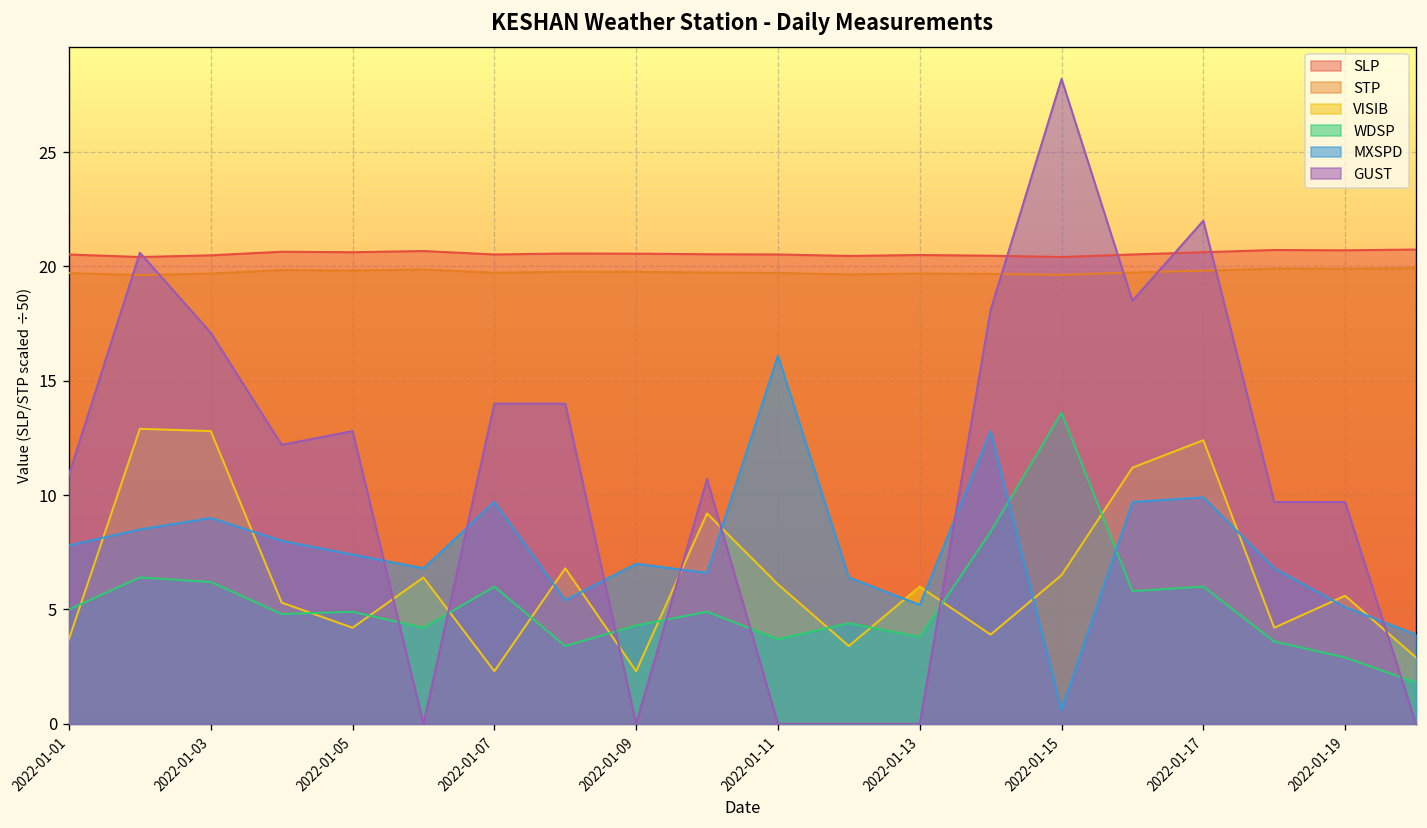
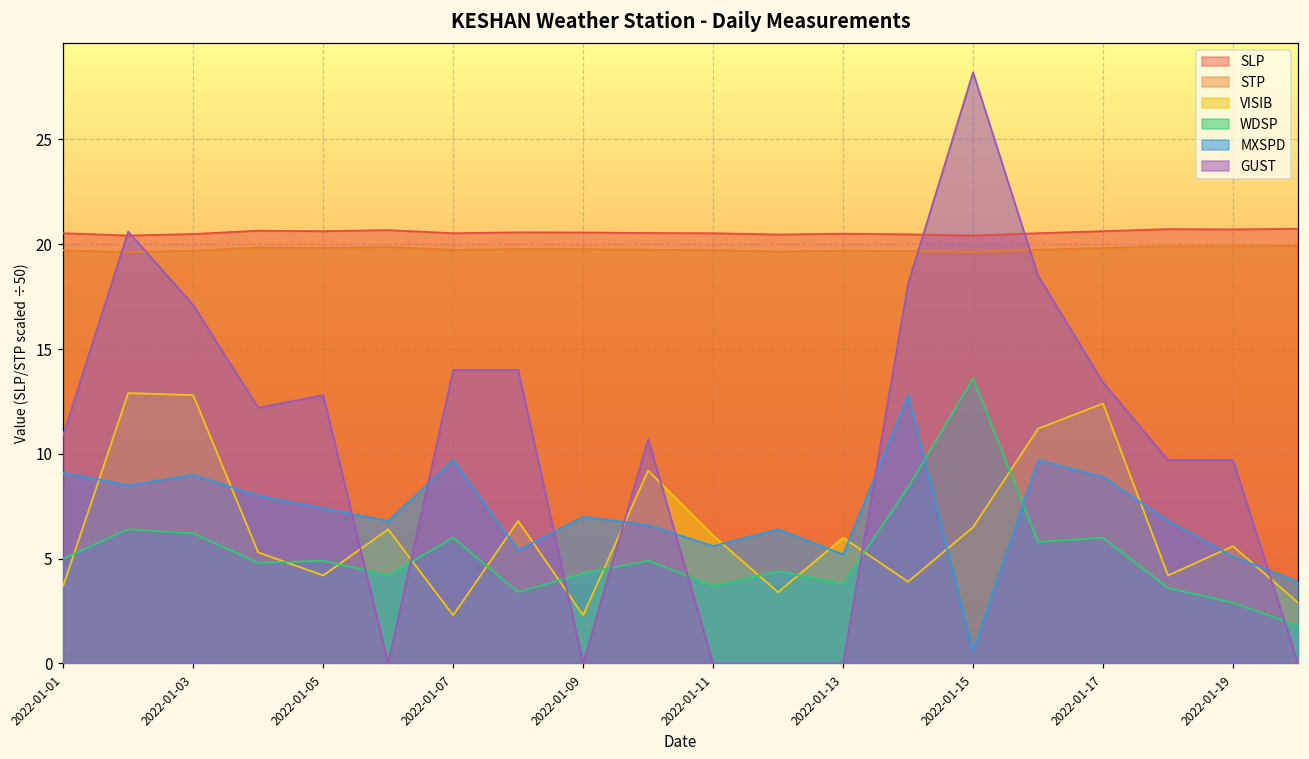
  {
    "WDSP": {
      "2022-01-01": 5.0,
      "2022-01-03": 6.2,
      "2022-01-05": 4.9,
      "2022-01-07": 6.0,
      "2022-01-09": 4.3,
      "2022-01-11": 3.7,
      "2022-01-13": 3.8,
      "2022-01-15": 13.6,
      "2022-01-17": 6.0,
      "2022-01-19": 2.9
    },
    "MXSPD": {
-     "2022-01-01": 7.8,
+     "2022-01-01": 9.1,
      "2022-01-03": 9.0,
      "2022-01-05": 7.4,
      "2022-01-07": 9.7,
      "2022-01-09": 7.0,
-     "2022-01-11": 16.1,
+     "2022-01-11": 5.6,
      "2022-01-13": 5.2,
      "2022-01-15": 0.6,
-     "2022-01-17": 9.9,
+     "2022-01-17": 8.9,
      "2022-01-19": 5.1
    },
    "GUST": {
      "2022-01-01": 10.9,
      "2022-01-03": 17.1,
      "2022-01-05": 12.8,
      "2022-01-07": 14.0,
      "2022-01-09": 0.0,
      "2022-01-11": 0.0,
      "2022-01-13": 0.0,
      "2022-01-15": 28.2,
-     "2022-01-17": 22.0,
+     "2022-01-17": 13.4,
      "2022-01-19": 9.7
    }
  }
